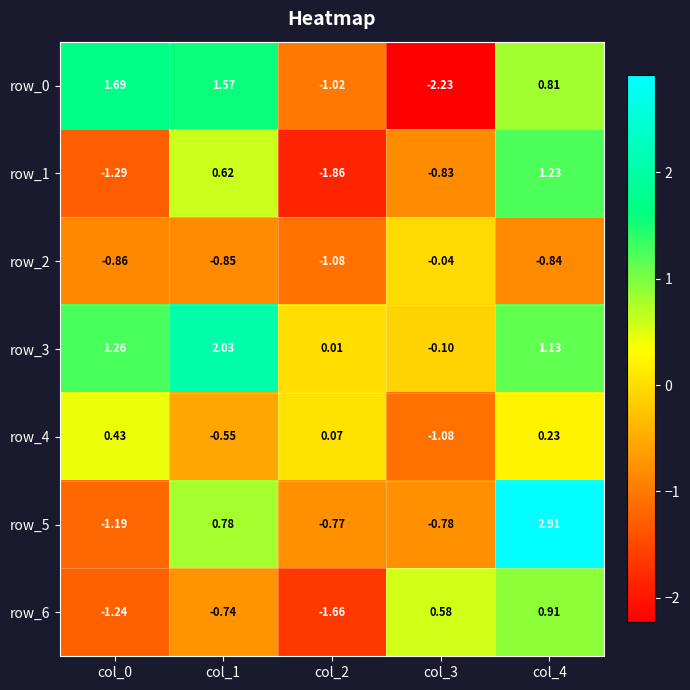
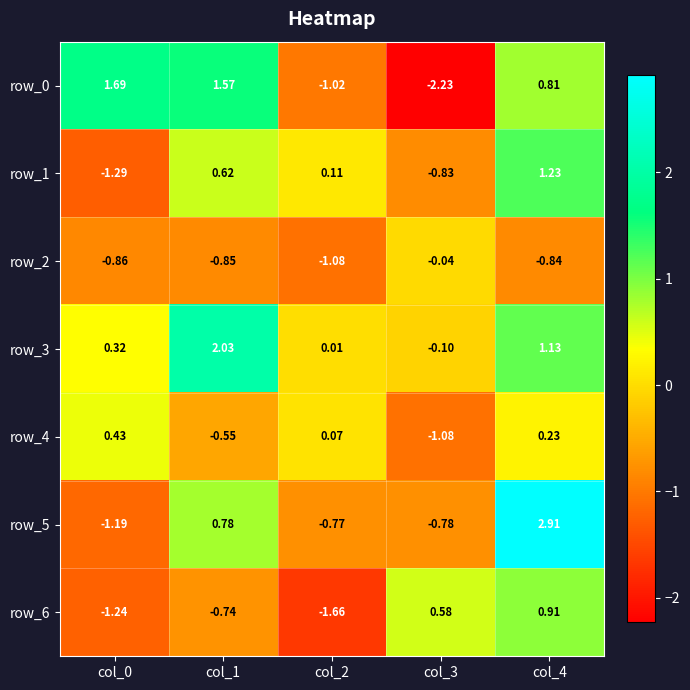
  {
    "row_0": {
      "col_0": 1.69,
      "col_1": 1.57,
      "col_2": -1.02,
      "col_3": -2.23,
      "col_4": 0.81
    },
    "row_1": {
      "col_0": -1.29,
      "col_1": 0.62,
-     "col_2": -1.86,
+     "col_2": 0.11,
      "col_3": -0.83,
      "col_4": 1.23
    },
    "row_2": {
      "col_0": -0.86,
      "col_1": -0.85,
      "col_2": -1.08,
      "col_3": -0.04,
      "col_4": -0.84
    },
    "row_3": {
-     "col_0": 1.26,
+     "col_0": 0.32,
      "col_1": 2.03,
      "col_2": 0.01,
      "col_3": -0.10,
      "col_4": 1.13
    },
    "row_4": {
      "col_0": 0.43,
      "col_1": -0.55,
      "col_2": 0.07,
      "col_3": -1.08,
      "col_4": 0.23
    },
    "row_5": {
      "col_0": -1.19,
      "col_1": 0.78,
      "col_2": -0.77,
      "col_3": -0.78,
      "col_4": 2.91
    },
    "row_6": {
      "col_0": -1.24,
      "col_1": -0.74,
      "col_2": -1.66,
      "col_3": 0.58,
      "col_4": 0.91
    }
  }
